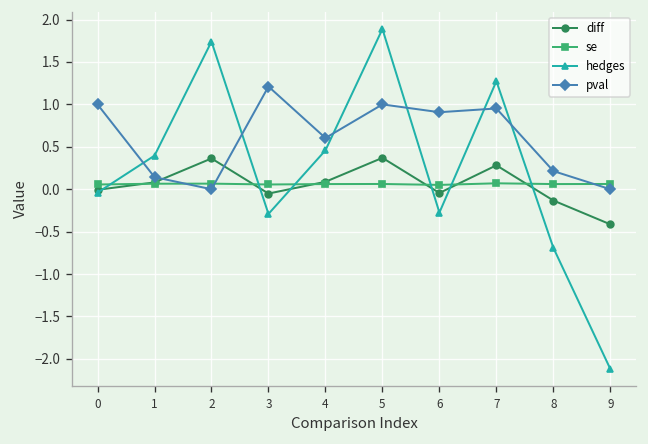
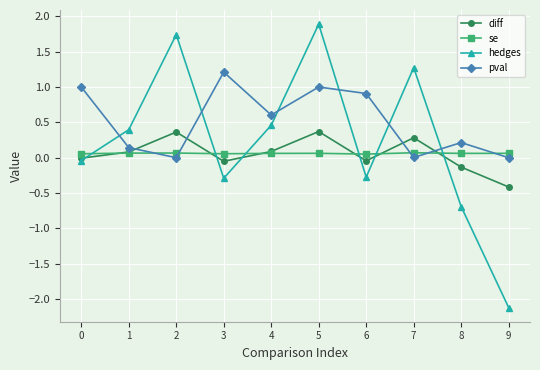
  {
    "hedges": {
      "1": 0.4,
      "2": 1.7,
      "3": -0.3,
      "4": 0.5,
      "5": 1.9,
      "6": -0.3,
      "7": 1.3,
      "8": -0.7,
      "9": -2.1
    },
    "pval": {
      "0": 1.0,
      "1": 0.1,
      "2": 0.0,
      "3": 1.2,
      "4": 0.6,
      "5": 1.0,
      "6": 0.9,
-     "7": 1.0,
+     "7": 0.0,
      "8": 0.2,
      "9": 0.0
    }
  }
